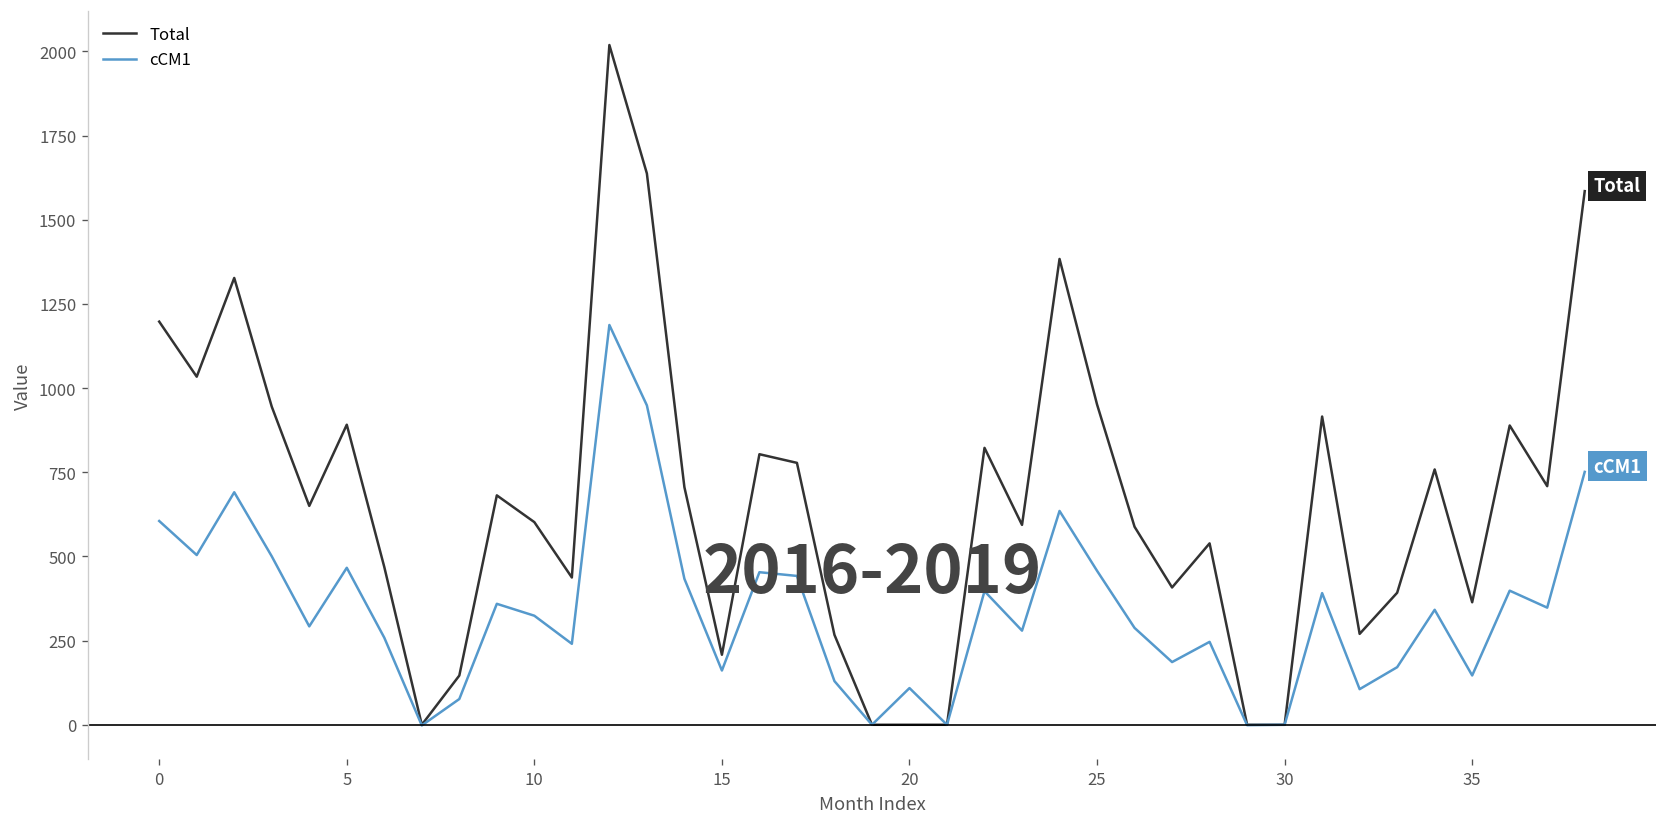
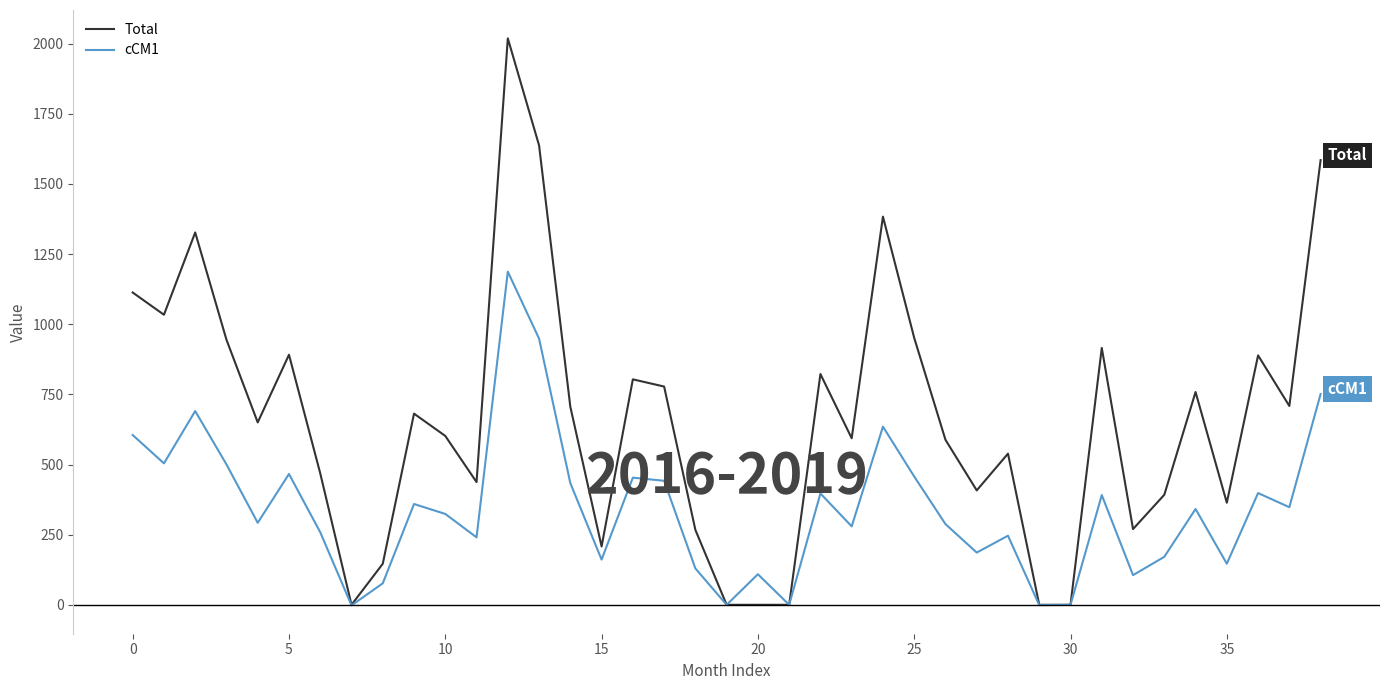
  {
    "Total": {
-     "0": 1200,
+     "0": 1110,
      "5": 890,
      "10": 600,
      "15": 210,
      "20": 0,
      "25": 950,
      "35": 360
    },
    "cCM1": {
      "0": 610,
      "5": 470,
      "10": 320,
      "15": 160,
      "20": 110,
      "25": 460,
      "35": 150
    }
  }
